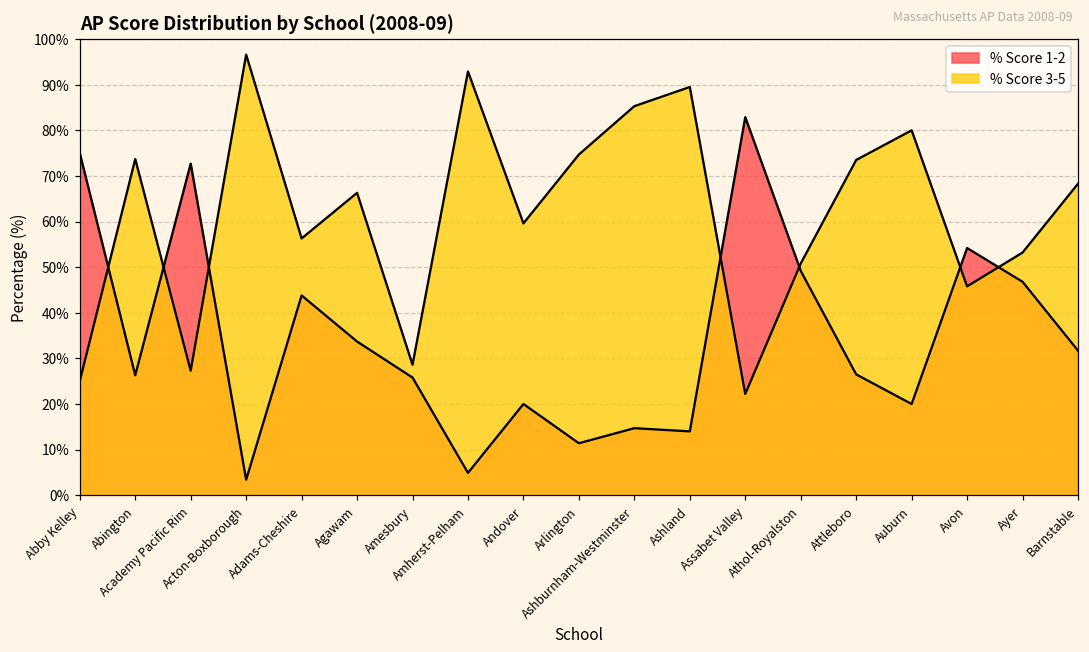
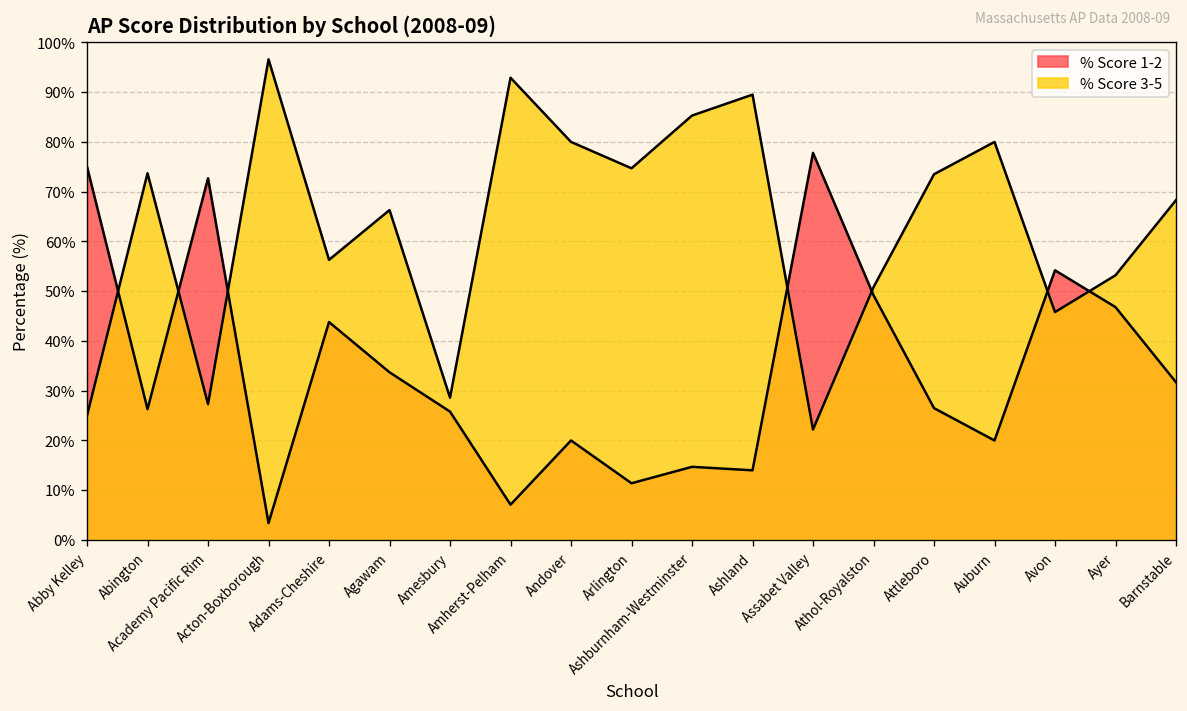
  {
    "% Score 1-2": {
      "Abby Kelley": "75%",
      "Abington": "26%",
      "Academy Pacific Rim": "73%",
      "Acton-Boxborough": "3%",
      "Adams-Cheshire": "44%",
      "Agawam": "34%",
      "Amesbury": "26%",
-     "Amherst-Pelham": "5%",
+     "Amherst-Pelham": "7%",
      "Andover": "20%",
      "Arlington": "11%",
      "Ashburnham-Westminster": "15%",
      "Ashland": "14%",
-     "Assabet Valley": "83%",
+     "Assabet Valley": "78%",
      "Athol-Royalston": "49%",
      "Attleboro": "27%",
      "Auburn": "20%",
      "Avon": "54%",
      "Ayer": "47%",
      "Barnstable": "32%"
    },
    "% Score 3-5": {
      "Abby Kelley": "25%",
      "Abington": "74%",
      "Academy Pacific Rim": "27%",
      "Acton-Boxborough": "97%",
      "Adams-Cheshire": "56%",
      "Agawam": "66%",
      "Amesbury": "29%",
      "Amherst-Pelham": "93%",
-     "Andover": "60%",
+     "Andover": "80%",
      "Arlington": "75%",
      "Ashburnham-Westminster": "85%",
      "Ashland": "90%",
      "Assabet Valley": "22%",
      "Athol-Royalston": "51%",
      "Attleboro": "74%",
      "Auburn": "80%",
      "Avon": "46%",
      "Ayer": "53%",
      "Barnstable": "68%"
    }
  }
